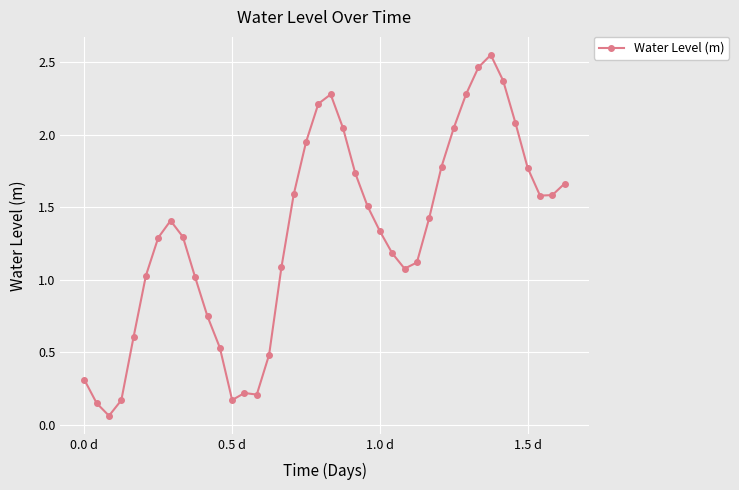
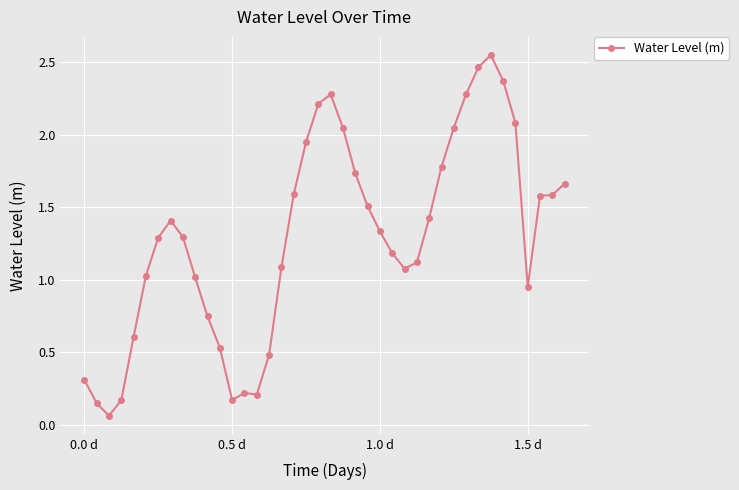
  {
    "0.0 d": 0.31,
    "0.5 d": 0.17,
    "1.0 d": 1.34,
-   "1.5 d": 1.77
+   "1.5 d": 0.95
  }
